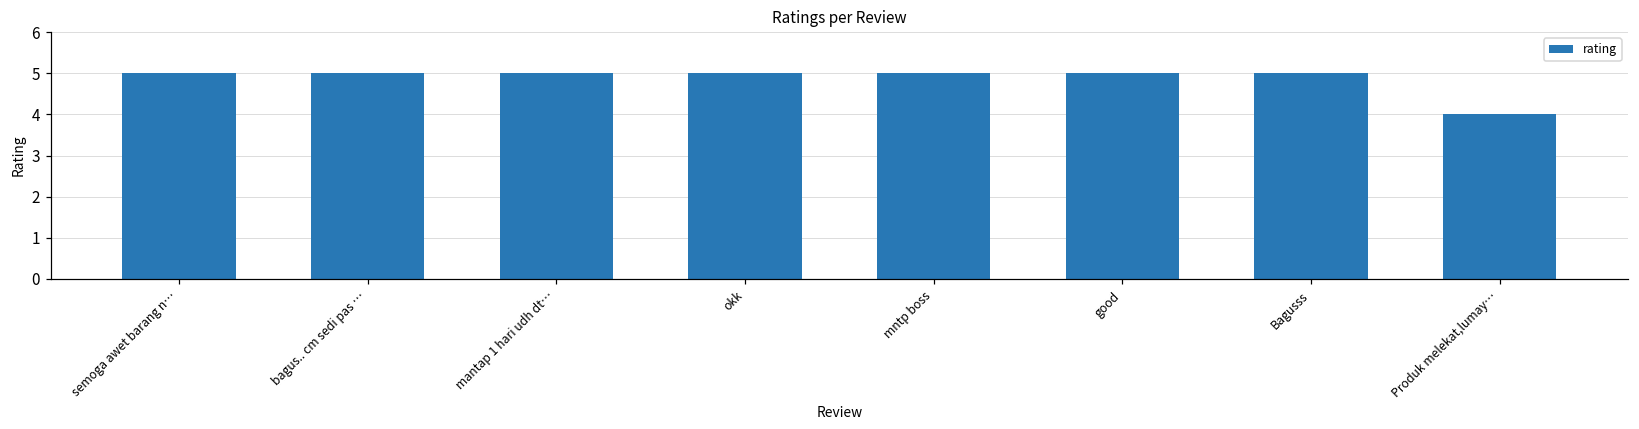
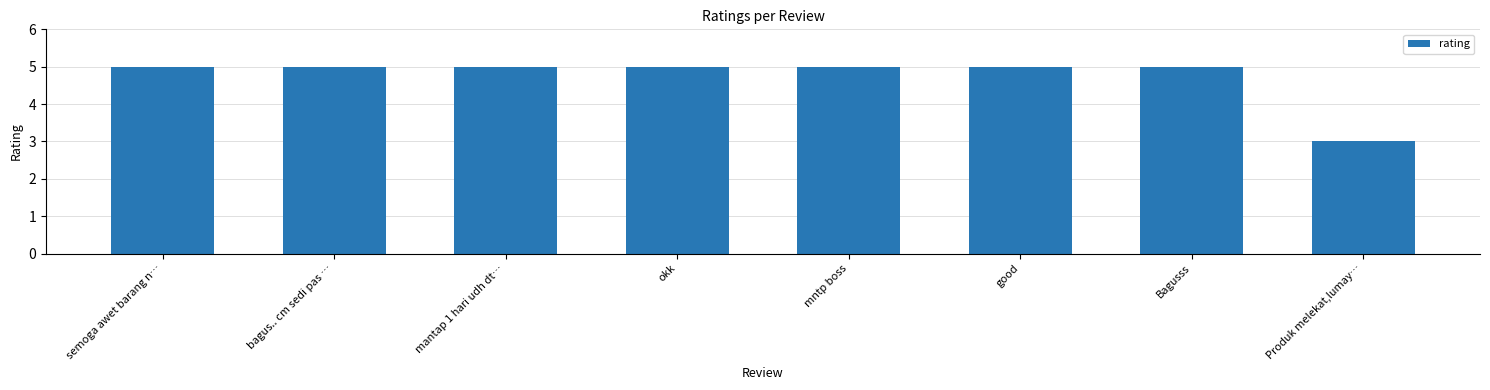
  {
    "semoga awet barang n…": 5,
    "bagus.. cm sedi pas …": 5,
    "mantap 1 hari udh dt…": 5,
    "okk": 5,
    "mntp boss": 5,
    "good": 5,
    "Bagusss": 5,
-   "Produk melekat,lumay…": 4
+   "Produk melekat,lumay…": 3
  }
